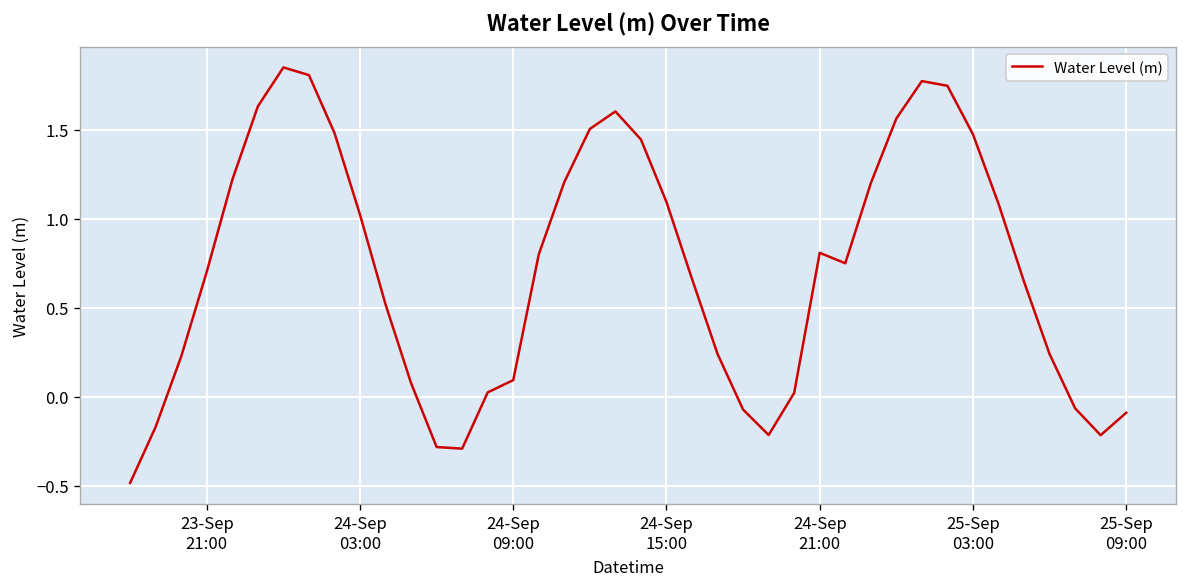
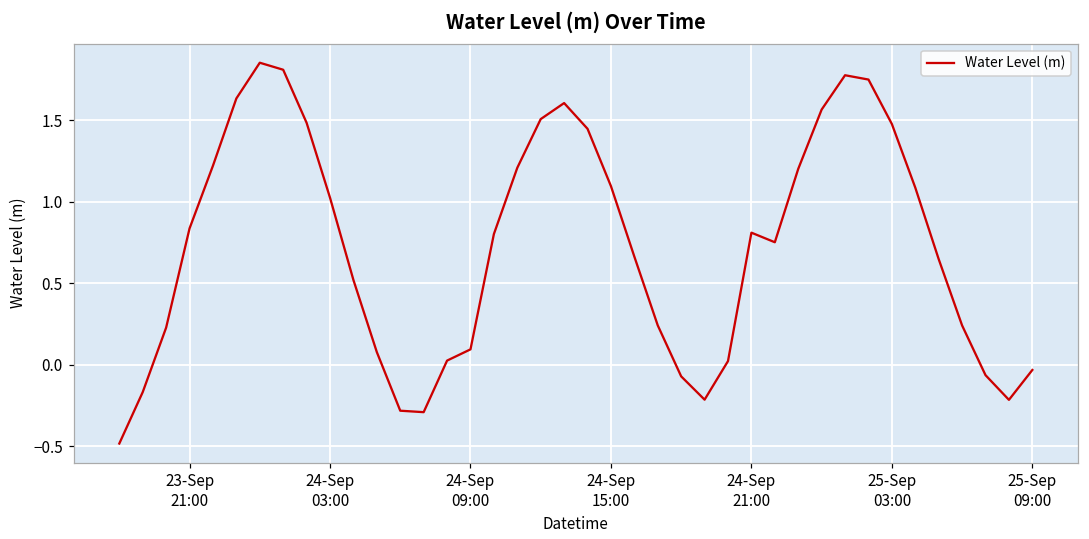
  {
-   "23-Sep 21:00": 0.70,
+   "23-Sep 21:00": 0.84,
    "24-Sep 03:00": 1.02,
    "24-Sep 09:00": 0.09,
    "24-Sep 15:00": 1.09,
    "24-Sep 21:00": 0.81,
    "25-Sep 03:00": 1.48,
-   "25-Sep 09:00": -0.09
+   "25-Sep 09:00": -0.03
  }
